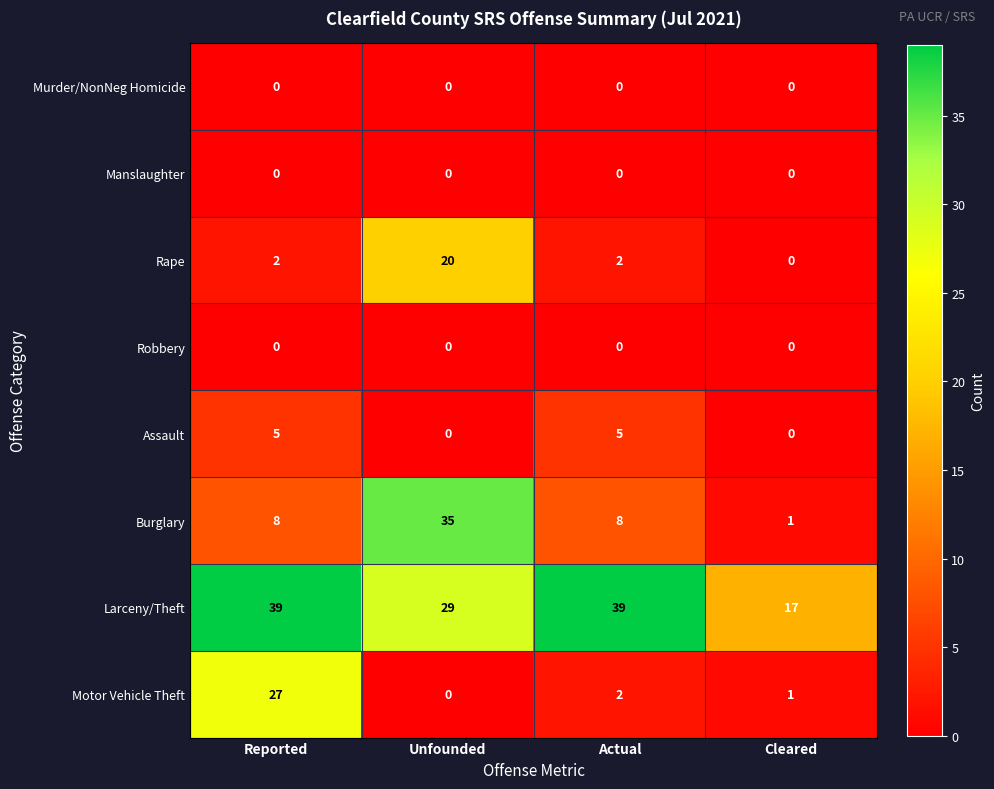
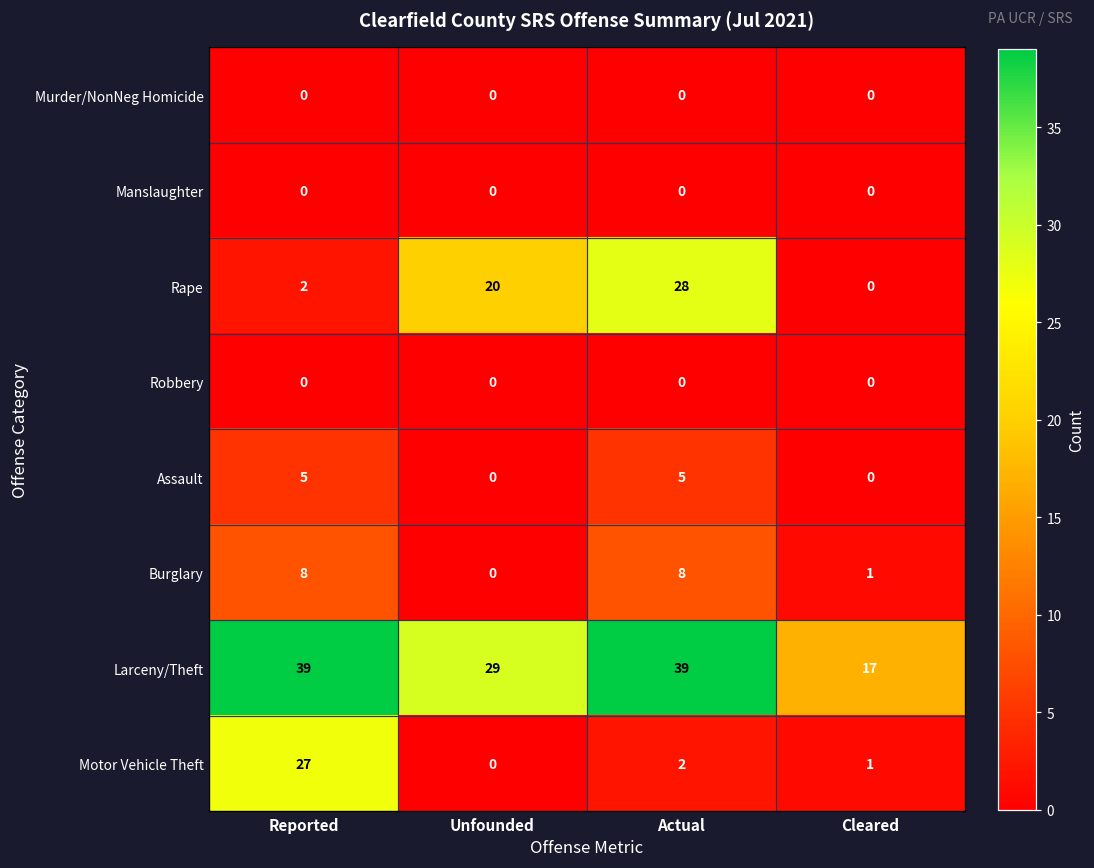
  {
    "Murder/NonNeg Homicide": {
      "Reported": 0,
      "Unfounded": 0,
      "Actual": 0,
      "Cleared": 0
    },
    "Manslaughter": {
      "Reported": 0,
      "Unfounded": 0,
      "Actual": 0,
      "Cleared": 0
    },
    "Rape": {
      "Reported": 2,
      "Unfounded": 20,
-     "Actual": 2,
+     "Actual": 28,
      "Cleared": 0
    },
    "Robbery": {
      "Reported": 0,
      "Unfounded": 0,
      "Actual": 0,
      "Cleared": 0
    },
    "Assault": {
      "Reported": 5,
      "Unfounded": 0,
      "Actual": 5,
      "Cleared": 0
    },
    "Burglary": {
      "Reported": 8,
-     "Unfounded": 35,
+     "Unfounded": 0,
      "Actual": 8,
      "Cleared": 1
    },
    "Larceny/Theft": {
      "Reported": 39,
      "Unfounded": 29,
      "Actual": 39,
      "Cleared": 17
    },
    "Motor Vehicle Theft": {
      "Reported": 27,
      "Unfounded": 0,
      "Actual": 2,
      "Cleared": 1
    }
  }
